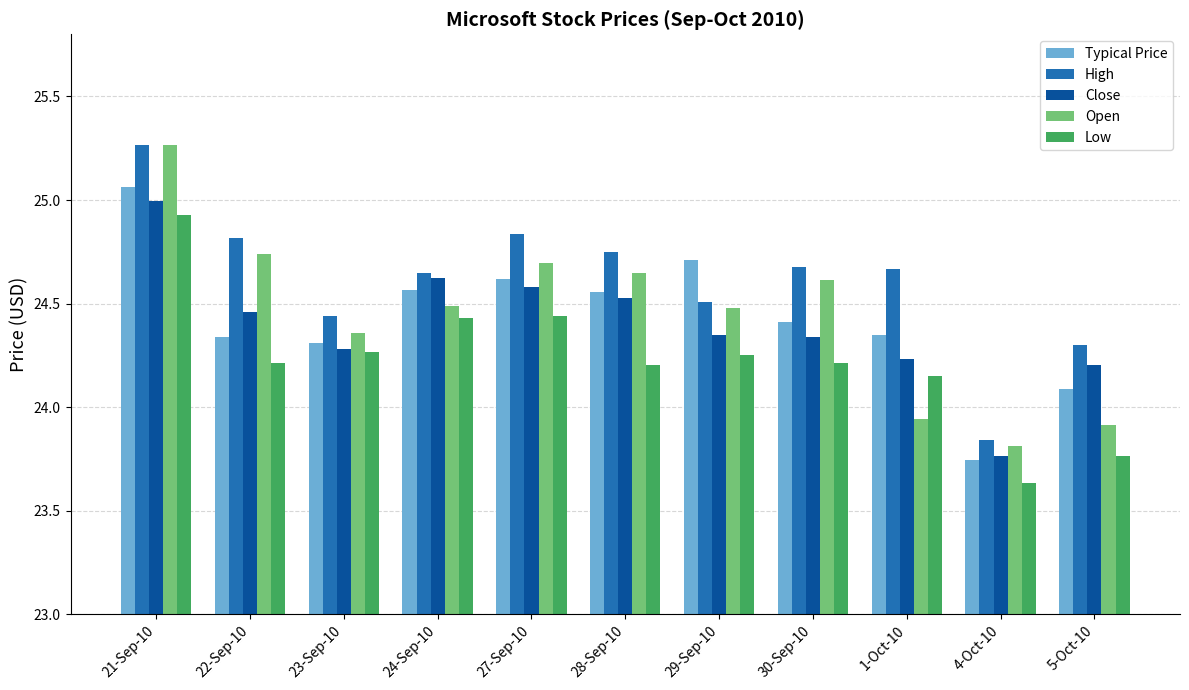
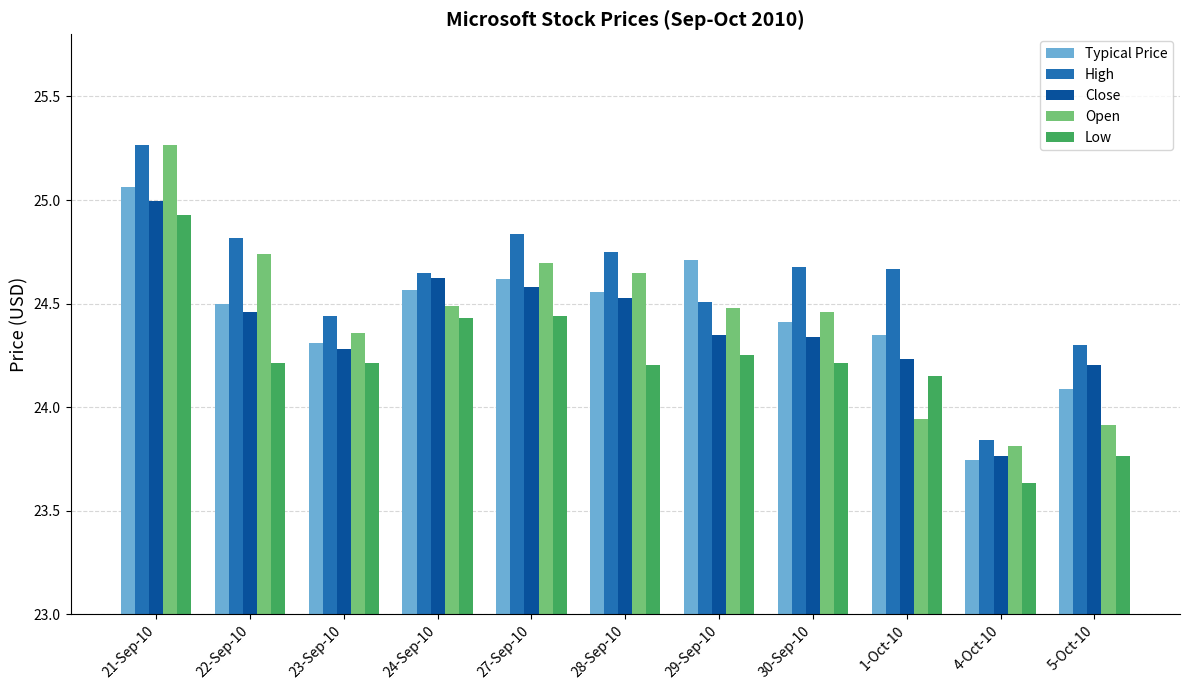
  {
    "Typical Price": {
      "21-Sep-10": 25.06,
-     "22-Sep-10": 24.34,
+     "22-Sep-10": 24.50,
      "23-Sep-10": 24.31,
      "24-Sep-10": 24.57,
      "27-Sep-10": 24.62,
      "28-Sep-10": 24.55,
      "29-Sep-10": 24.71,
      "30-Sep-10": 24.41,
      "1-Oct-10": 24.35,
      "4-Oct-10": 23.75,
      "5-Oct-10": 24.09
    },
    "Open": {
      "21-Sep-10": 25.26,
      "22-Sep-10": 24.74,
      "23-Sep-10": 24.36,
      "24-Sep-10": 24.49,
      "27-Sep-10": 24.70,
      "28-Sep-10": 24.65,
      "29-Sep-10": 24.48,
-     "30-Sep-10": 24.62,
+     "30-Sep-10": 24.46,
      "1-Oct-10": 23.94,
      "4-Oct-10": 23.81,
      "5-Oct-10": 23.91
    },
    "Low": {
      "21-Sep-10": 24.93,
      "22-Sep-10": 24.21,
-     "23-Sep-10": 24.27,
+     "23-Sep-10": 24.21,
      "24-Sep-10": 24.43,
      "27-Sep-10": 24.44,
      "28-Sep-10": 24.20,
      "29-Sep-10": 24.25,
      "30-Sep-10": 24.21,
      "1-Oct-10": 24.15,
      "4-Oct-10": 23.63,
      "5-Oct-10": 23.76
    }
  }
